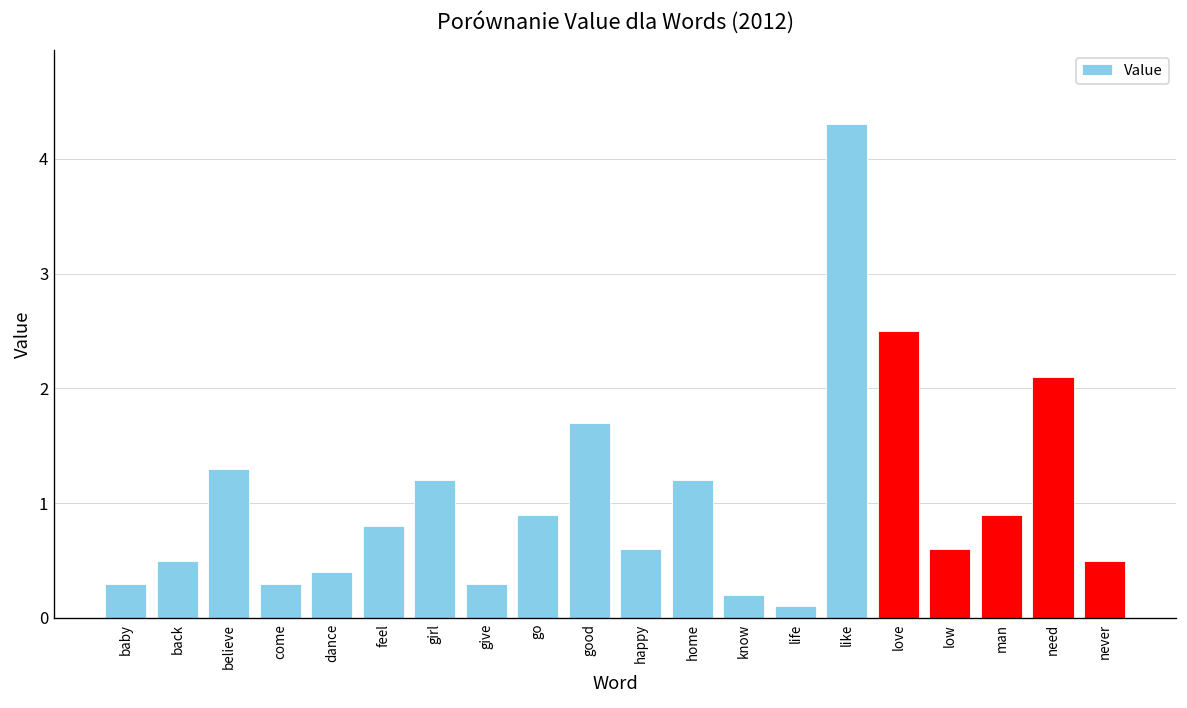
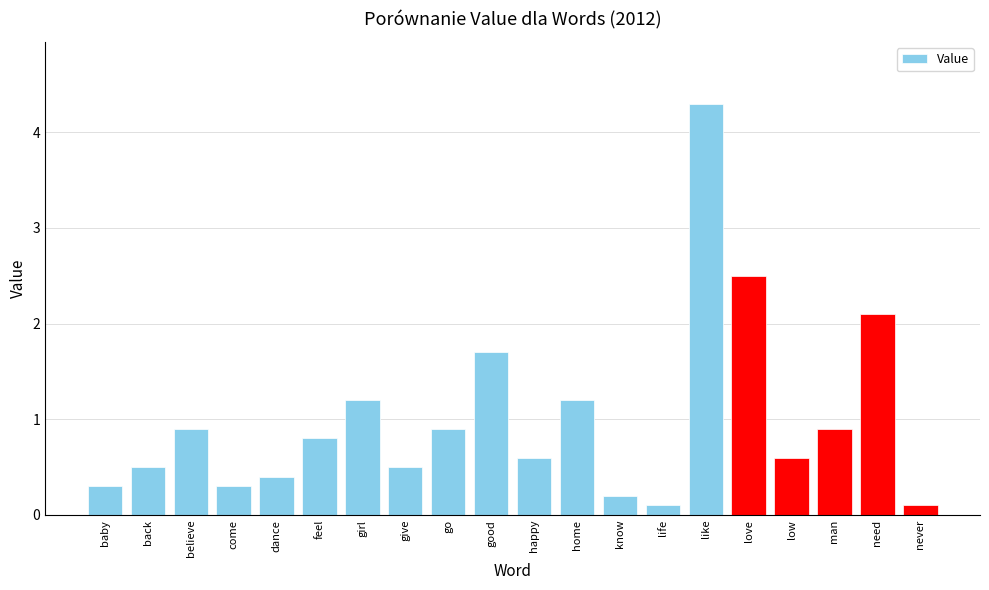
  {
    "baby": 0.3,
    "back": 0.5,
-   "believe": 1.3,
+   "believe": 0.9,
    "come": 0.3,
    "dance": 0.4,
    "feel": 0.8,
    "girl": 1.2,
-   "give": 0.3,
+   "give": 0.5,
    "go": 0.9,
    "good": 1.7,
    "happy": 0.6,
    "home": 1.2,
    "know": 0.2,
    "life": 0.1,
    "like": 4.3,
    "love": 2.5,
    "low": 0.6,
    "man": 0.9,
    "need": 2.1,
-   "never": 0.5
+   "never": 0.1
  }
